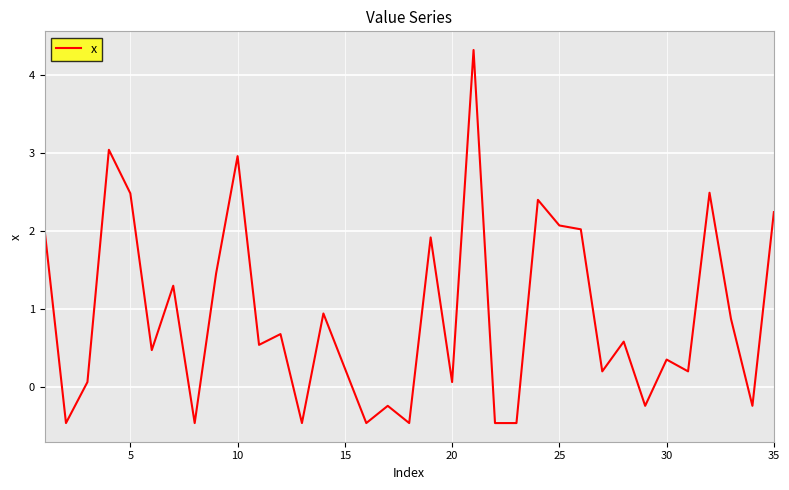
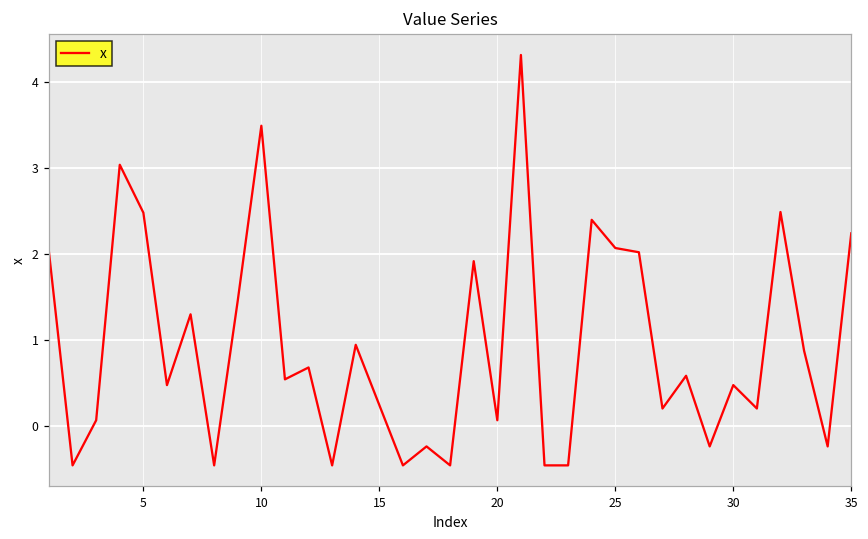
  {
    "5": 2.5,
-   "10": 3.0,
+   "10": 3.5,
    "20": 0.1,
    "25": 2.1,
-   "30": 0.4,
+   "30": 0.5,
    "35": 2.2
  }
